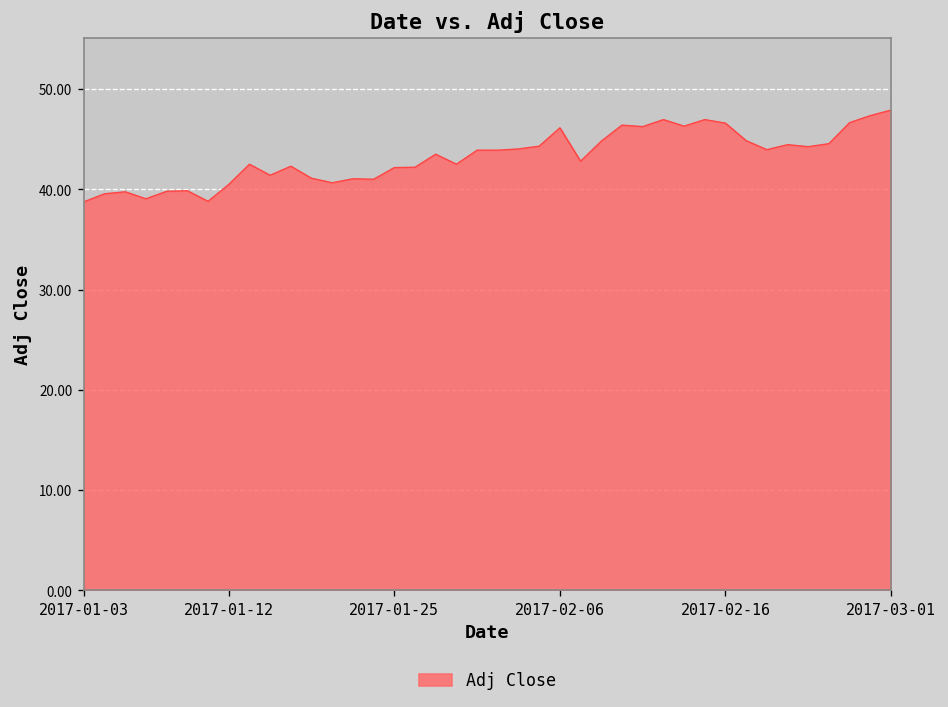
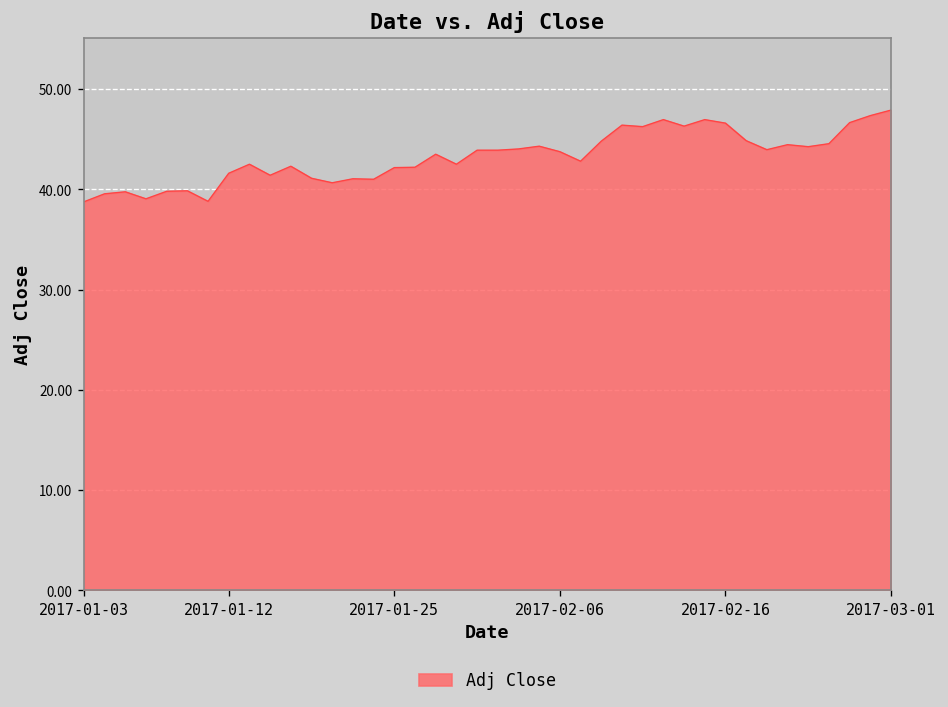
  {
    "2017-01-03": 39,
-   "2017-01-12": 40,
+   "2017-01-12": 42,
    "2017-01-25": 42,
-   "2017-02-06": 46,
+   "2017-02-06": 44,
    "2017-02-16": 47,
    "2017-03-01": 48
  }
